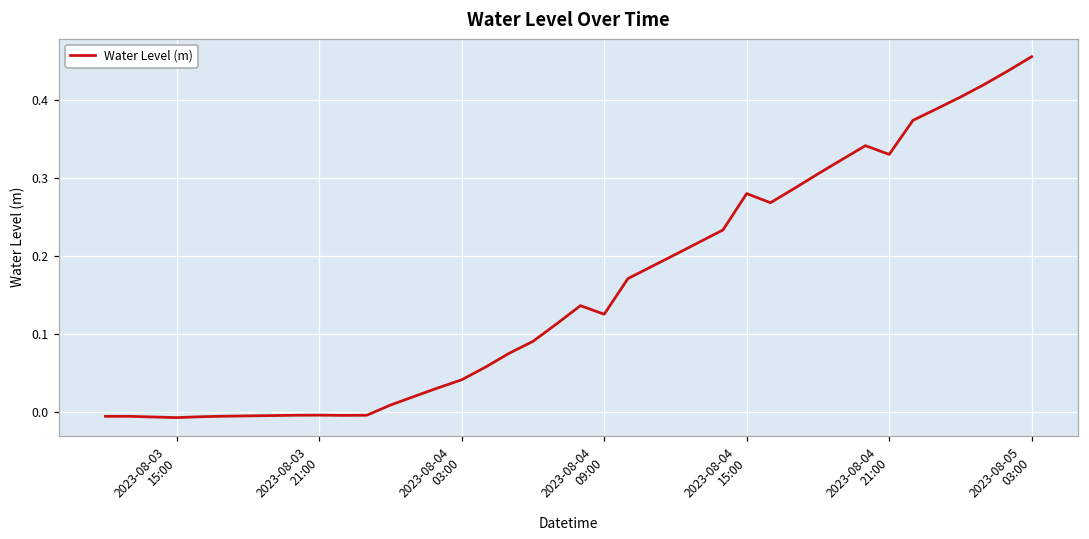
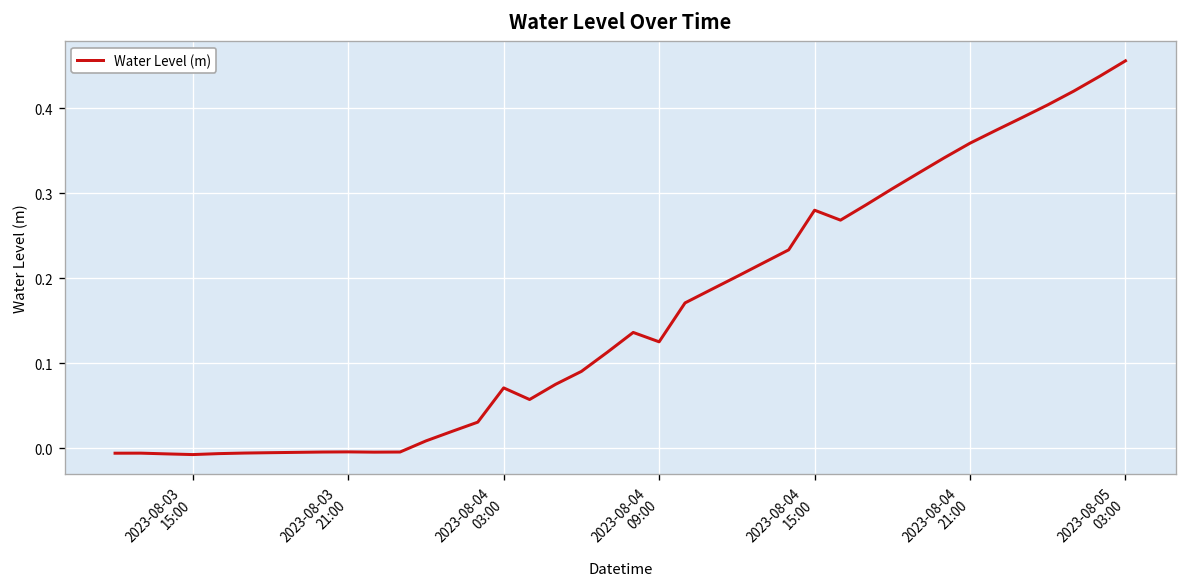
  {
    "2023-08-03 15:00": -0.01,
    "2023-08-03 21:00": 0.00,
-   "2023-08-04 03:00": 0.04,
+   "2023-08-04 03:00": 0.07,
    "2023-08-04 09:00": 0.13,
    "2023-08-04 15:00": 0.28,
-   "2023-08-04 21:00": 0.33,
+   "2023-08-04 21:00": 0.36,
    "2023-08-05 03:00": 0.46
  }
